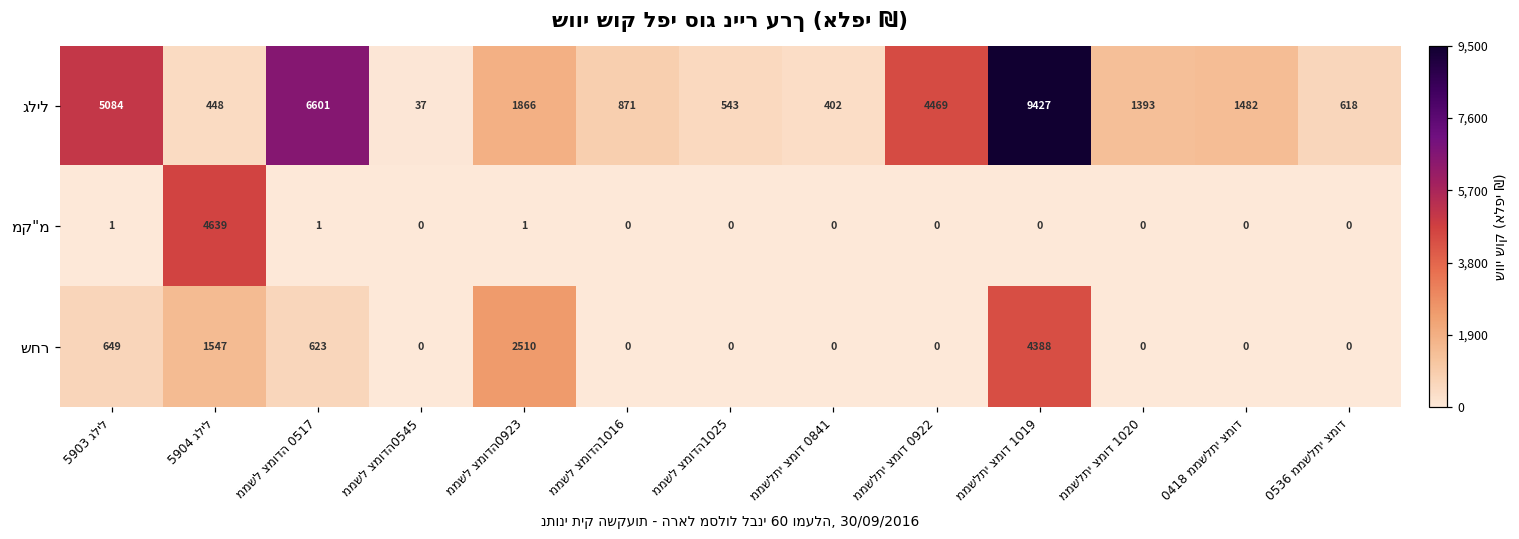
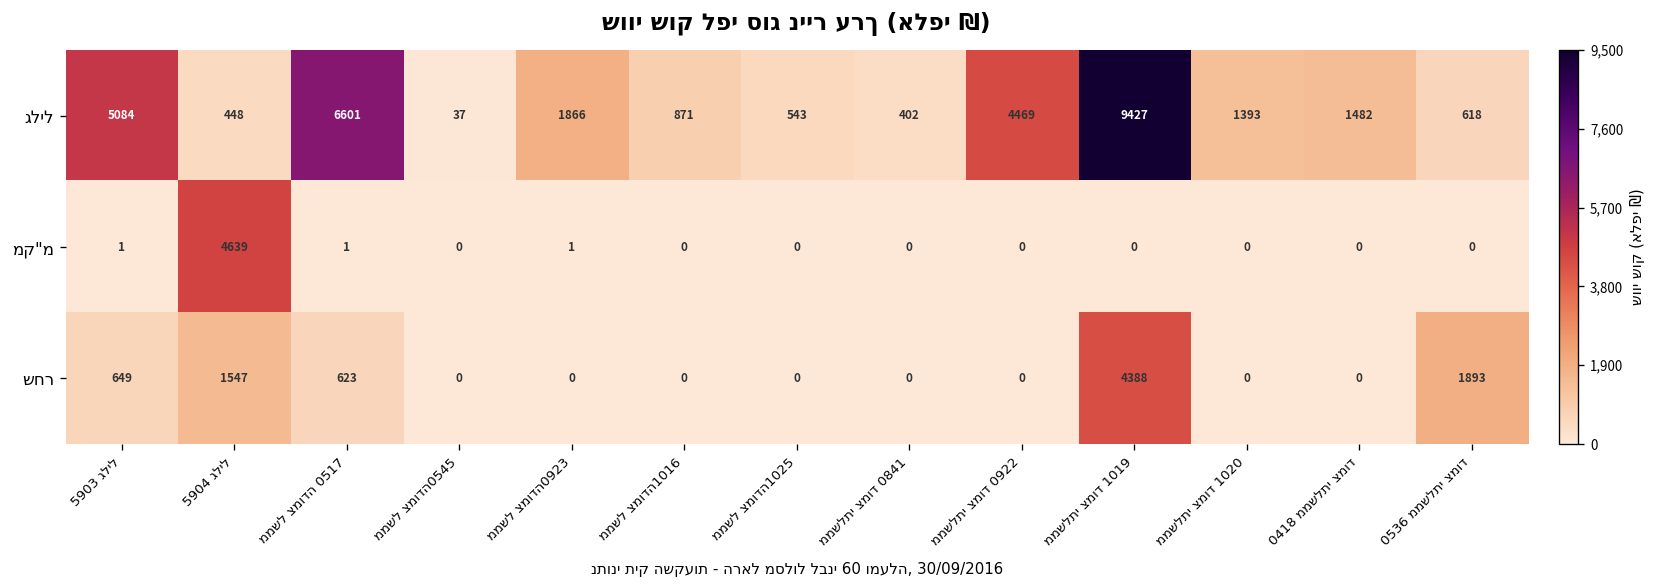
  {
    "גליל": {
      "5903 גליל": 5084,
      "5904 גליל": 448,
      "ממשל צמודה 0517": 6601,
      "ממשל צמודה0545": 37,
      "ממשל צמודה0923": 1866,
      "ממשל צמודה1016": 871,
      "ממשל צמודה1025": 543,
      "ממשלתי צמוד 0841": 402,
      "ממשלתי צמוד 0922": 4469,
      "ממשלתי צמוד 1019": 9427,
      "ממשלתי צמוד 1020": 1393,
      "0418 ממשלתי צמוד": 1482,
      "0536 ממשלתי צמוד": 618
    },
    "מק\"מ": {
      "5903 גליל": 1,
      "5904 גליל": 4639,
      "ממשל צמודה 0517": 1,
      "ממשל צמודה0545": 0,
      "ממשל צמודה0923": 1,
      "ממשל צמודה1016": 0,
      "ממשל צמודה1025": 0,
      "ממשלתי צמוד 0841": 0,
      "ממשלתי צמוד 0922": 0,
      "ממשלתי צמוד 1019": 0,
      "ממשלתי צמוד 1020": 0,
      "0418 ממשלתי צמוד": 0,
      "0536 ממשלתי צמוד": 0
    },
    "שחר": {
      "5903 גליל": 649,
      "5904 גליל": 1547,
      "ממשל צמודה 0517": 623,
      "ממשל צמודה0545": 0,
-     "ממשל צמודה0923": 2510,
+     "ממשל צמודה0923": 0,
      "ממשל צמודה1016": 0,
      "ממשל צמודה1025": 0,
      "ממשלתי צמוד 0841": 0,
      "ממשלתי צמוד 0922": 0,
      "ממשלתי צמוד 1019": 4388,
      "ממשלתי צמוד 1020": 0,
      "0418 ממשלתי צמוד": 0,
-     "0536 ממשלתי צמוד": 0
+     "0536 ממשלתי צמוד": 1893
    }
  }
